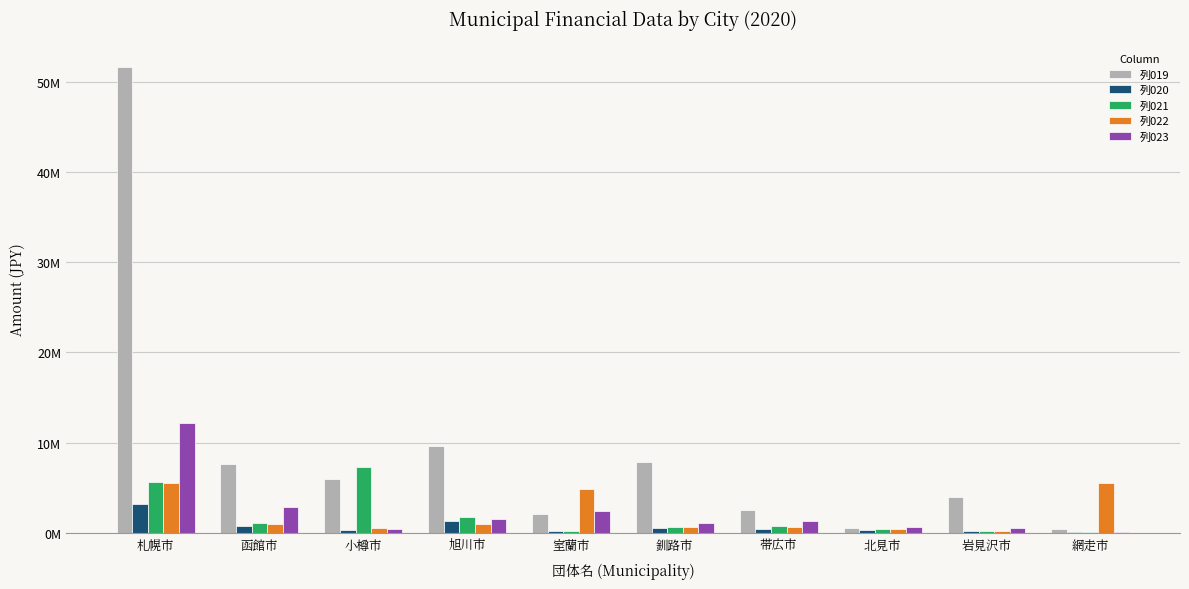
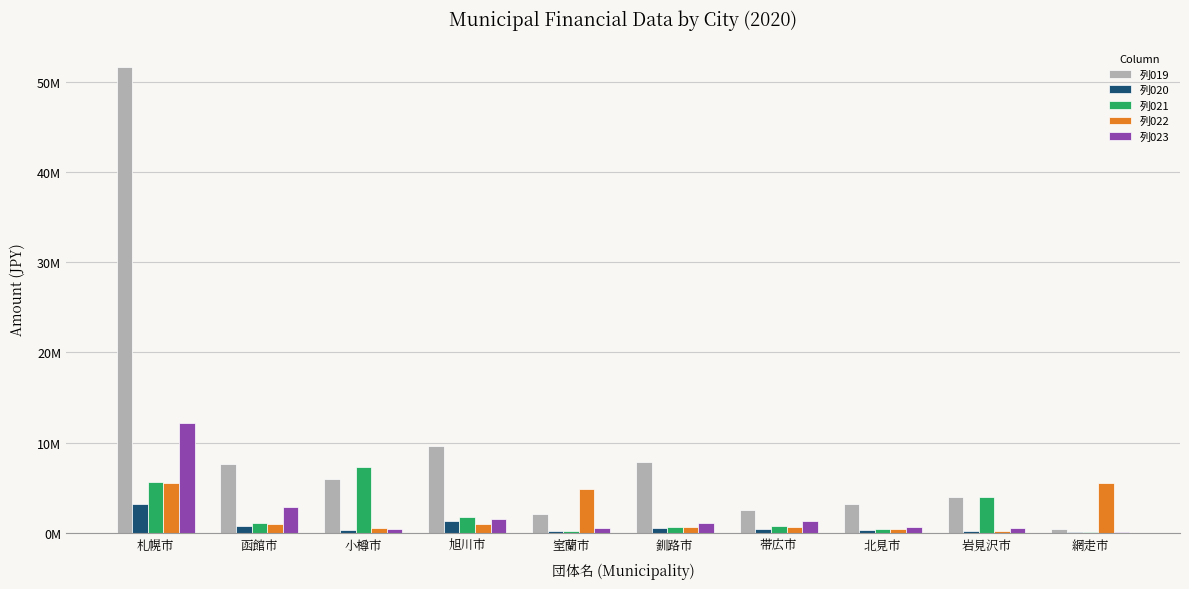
  {
    "列019": {
      "札幌市": 52000000,
      "函館市": 8000000,
      "小樽市": 6000000,
      "旭川市": 10000000,
      "室蘭市": 2000000,
      "釧路市": 8000000,
      "帯広市": 3000000,
-     "北見市": 1000000,
+     "北見市": 3000000,
      "岩見沢市": 4000000,
      "網走市": 0
    },
    "列020": {
      "札幌市": 3000000,
      "函館市": 1000000,
      "小樽市": 0,
      "旭川市": 1000000,
      "釧路市": 1000000,
      "帯広市": 0,
      "北見市": 0
    },
    "列021": {
      "札幌市": 6000000,
      "函館市": 1000000,
      "小樽市": 7000000,
      "旭川市": 2000000,
      "釧路市": 1000000,
      "帯広市": 1000000,
      "北見市": 0,
-     "岩見沢市": 0
+     "岩見沢市": 4000000
    },
    "列022": {
      "札幌市": 6000000,
      "函館市": 1000000,
      "小樽市": 1000000,
      "旭川市": 1000000,
      "室蘭市": 5000000,
      "釧路市": 1000000,
      "帯広市": 1000000,
      "北見市": 0,
      "網走市": 6000000
    },
    "列023": {
      "札幌市": 12000000,
      "函館市": 3000000,
      "小樽市": 0,
      "旭川市": 2000000,
-     "室蘭市": 2000000,
+     "室蘭市": 1000000,
      "釧路市": 1000000,
      "帯広市": 1000000,
      "北見市": 1000000,
      "岩見沢市": 1000000
    }
  }
